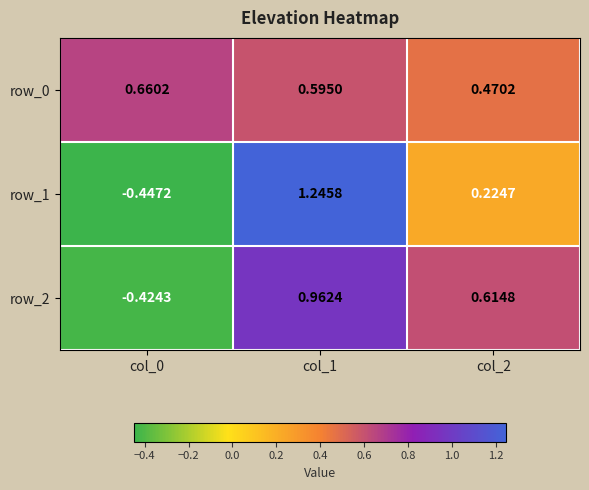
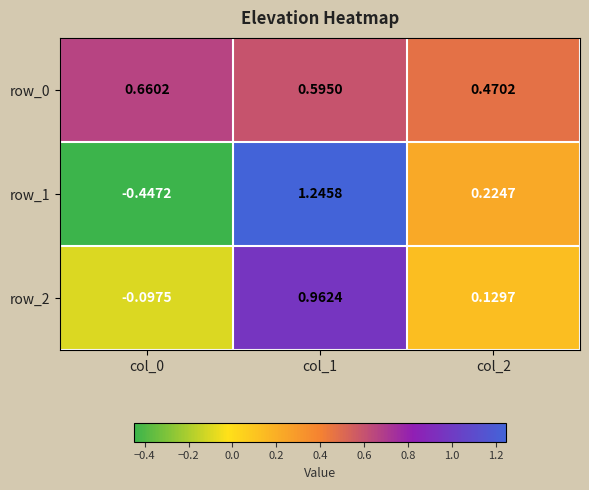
  {
    "row_0": {
      "col_0": 0.6602,
      "col_1": 0.5950,
      "col_2": 0.4702
    },
    "row_1": {
      "col_0": -0.4472,
      "col_1": 1.2458,
      "col_2": 0.2247
    },
    "row_2": {
-     "col_0": -0.4243,
+     "col_0": -0.0975,
      "col_1": 0.9624,
-     "col_2": 0.6148
+     "col_2": 0.1297
    }
  }
